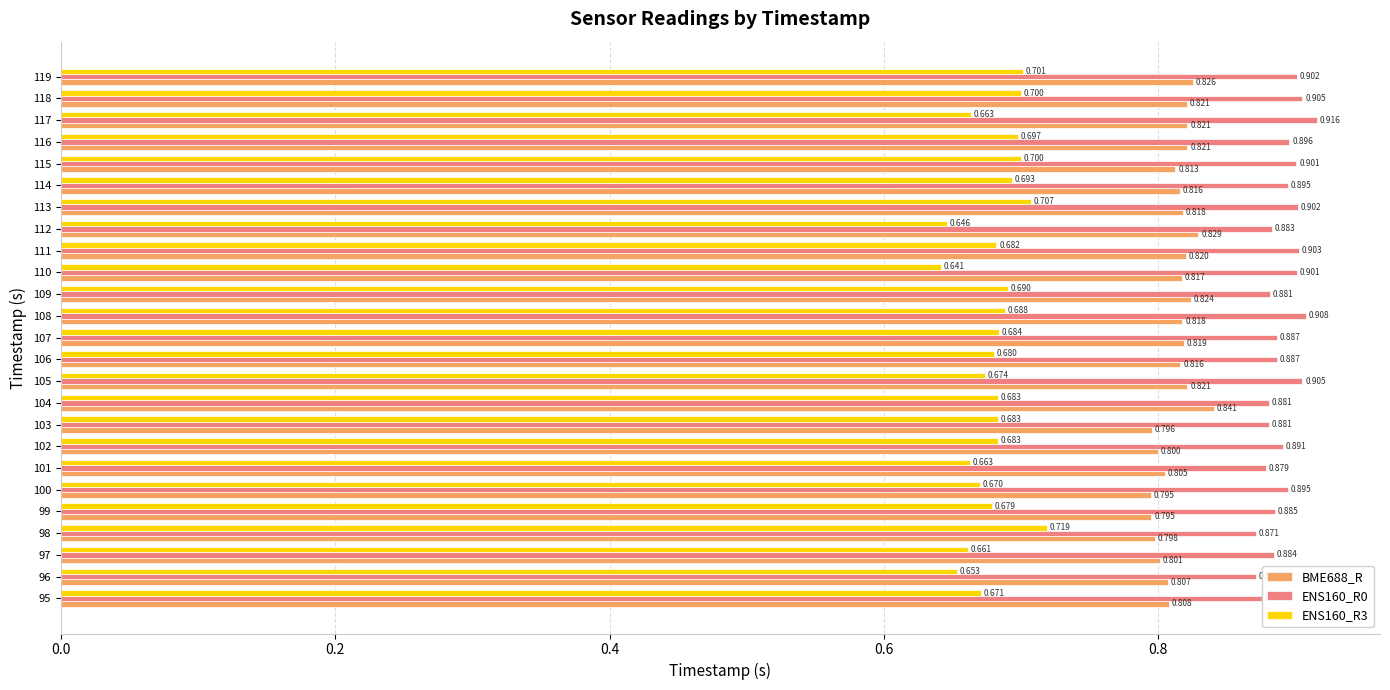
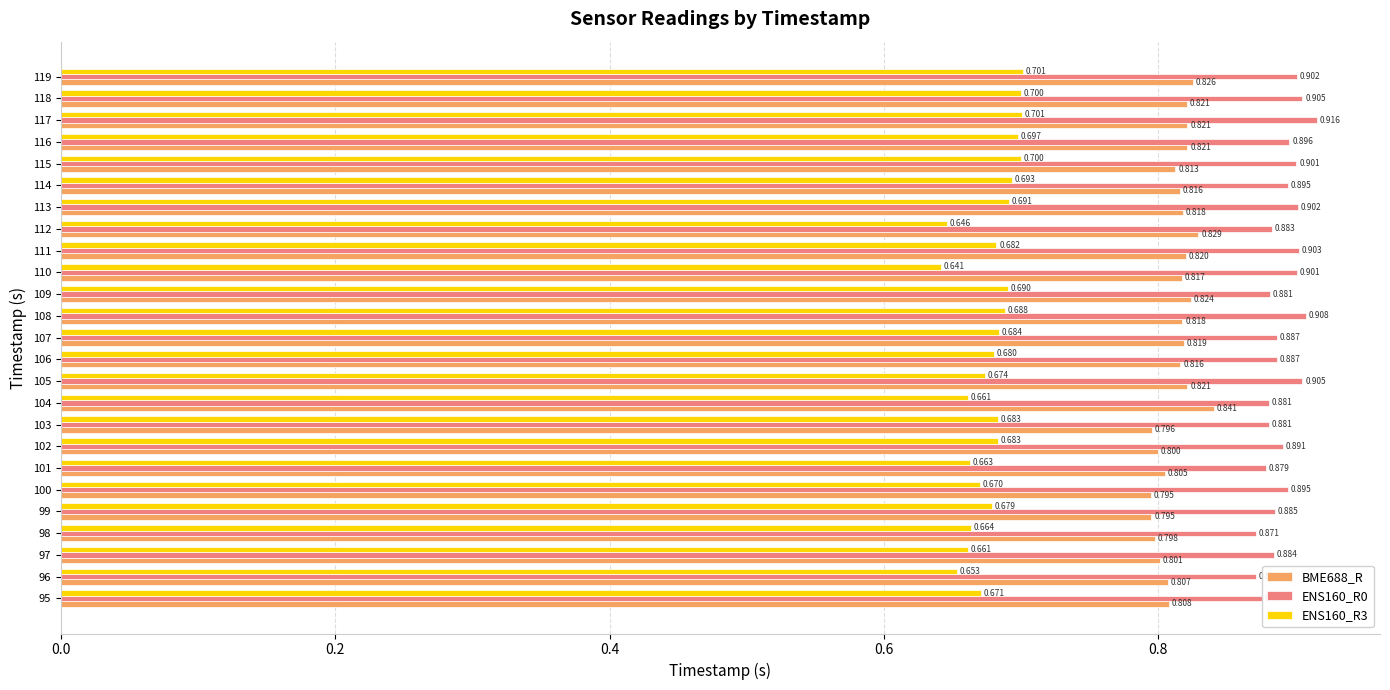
  {
    "ENS160_R3": {
      "119": 0.701,
      "118": 0.700,
-     "117": 0.663,
+     "117": 0.701,
      "116": 0.697,
      "115": 0.700,
      "114": 0.693,
-     "113": 0.707,
+     "113": 0.691,
      "112": 0.646,
      "111": 0.682,
      "110": 0.641,
      "109": 0.690,
      "108": 0.688,
      "107": 0.684,
      "106": 0.680,
      "105": 0.674,
-     "104": 0.683,
+     "104": 0.661,
      "103": 0.683,
      "102": 0.683,
      "101": 0.663,
      "100": 0.670,
      "99": 0.679,
-     "98": 0.719,
+     "98": 0.664,
      "97": 0.661,
      "96": 0.653,
      "95": 0.671
    }
  }
